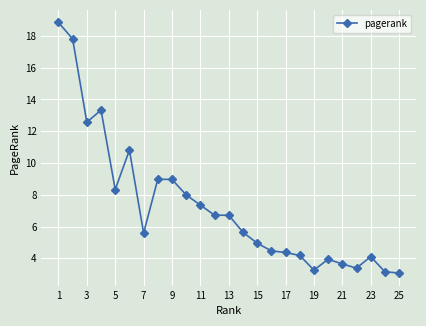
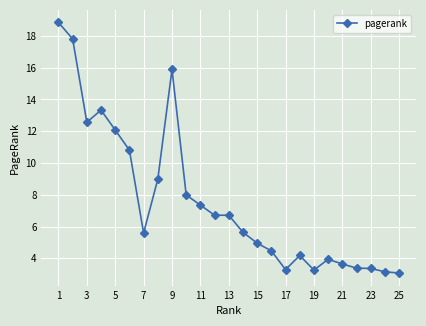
  {
    "1": 18.8,
    "3": 12.6,
-   "5": 8.3,
+   "5": 12.1,
    "7": 5.6,
-   "9": 9.0,
+   "9": 15.9,
    "11": 7.4,
    "13": 6.7,
    "15": 5.0,
-   "17": 4.4,
+   "17": 3.3,
    "19": 3.3,
    "21": 3.6,
-   "23": 4.1,
+   "23": 3.4,
    "25": 3.1
  }
